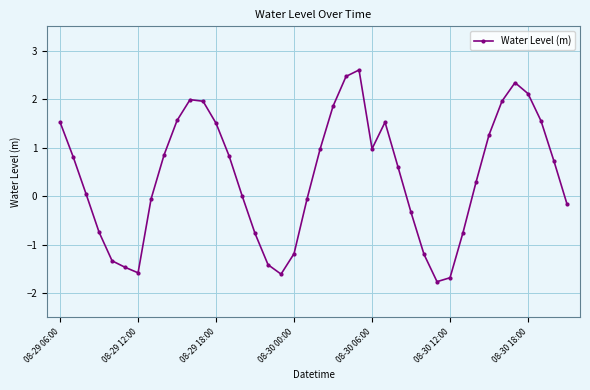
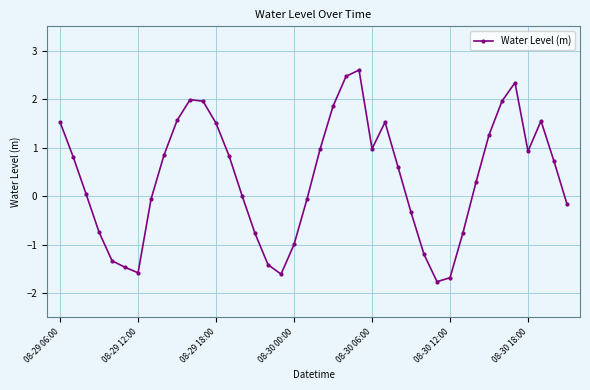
  {
    "08-29 06:00": 1.5,
    "08-29 12:00": -1.6,
    "08-29 18:00": 1.5,
-   "08-30 00:00": -1.2,
+   "08-30 00:00": -1.0,
    "08-30 06:00": 1.0,
    "08-30 12:00": -1.7,
-   "08-30 18:00": 2.1
+   "08-30 18:00": 0.9
  }
